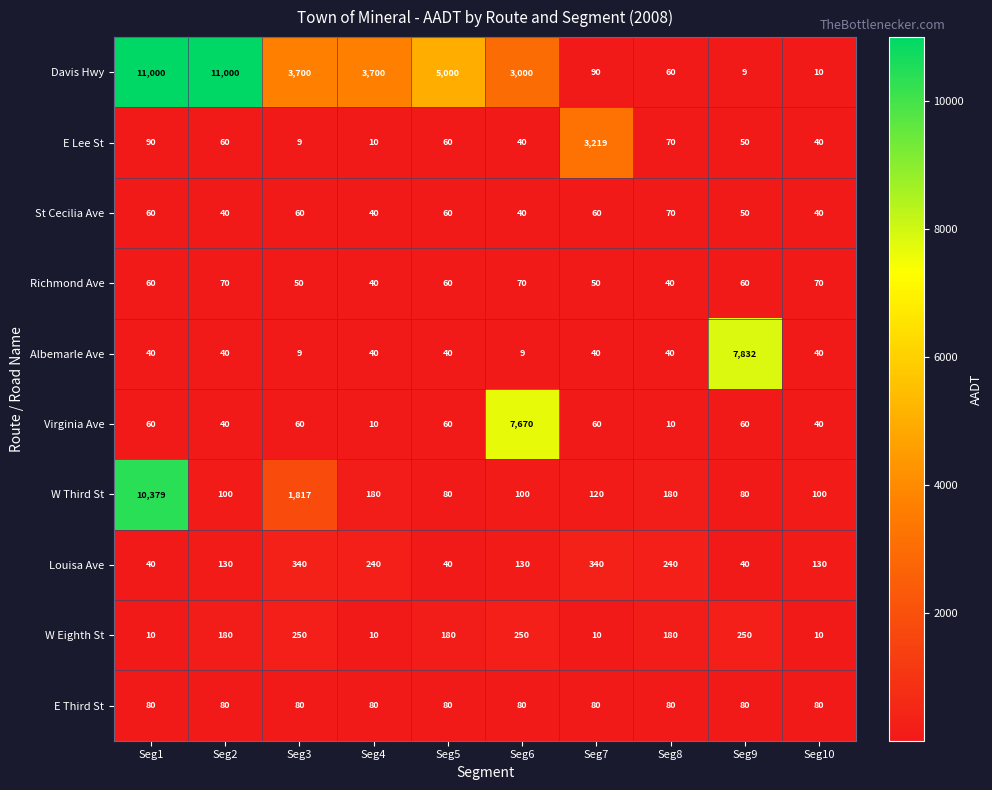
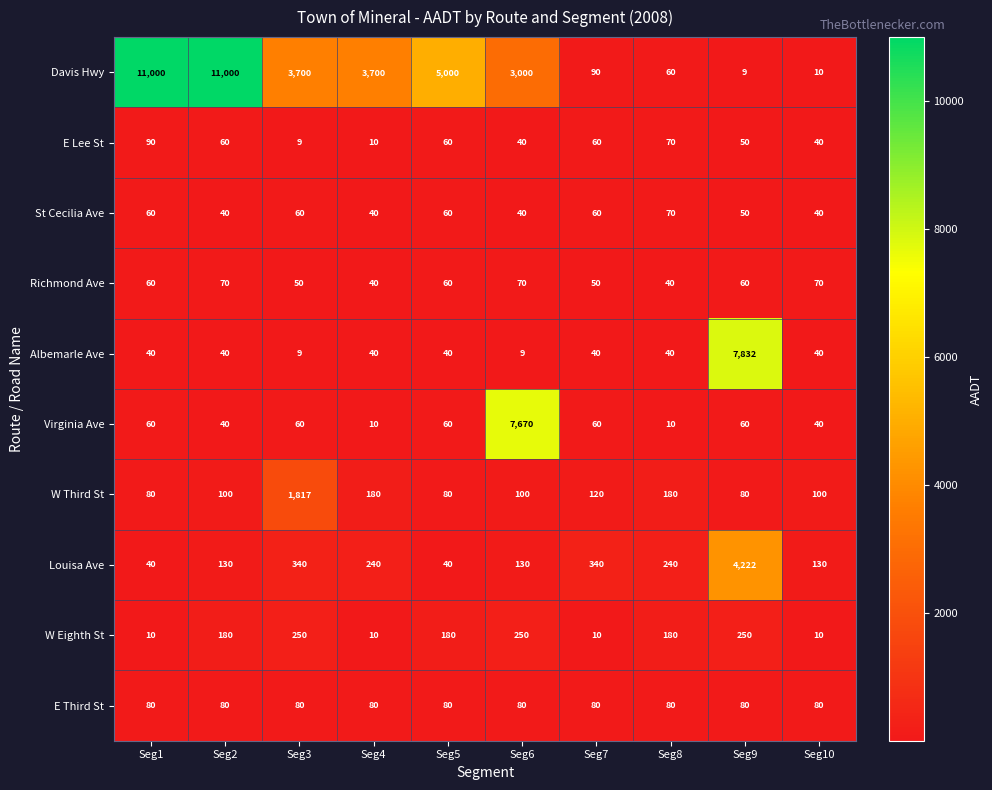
  {
    "Davis Hwy": {
      "Seg1": "11,000",
      "Seg2": "11,000",
      "Seg3": "3,700",
      "Seg4": "3,700",
      "Seg5": "5,000",
      "Seg6": "3,000",
      "Seg7": "90",
      "Seg8": "60",
      "Seg9": "9",
      "Seg10": "10"
    },
    "E Lee St": {
      "Seg1": "90",
      "Seg2": "60",
      "Seg3": "9",
      "Seg4": "10",
      "Seg5": "60",
      "Seg6": "40",
-     "Seg7": "3,219",
+     "Seg7": "60",
      "Seg8": "70",
      "Seg9": "50",
      "Seg10": "40"
    },
    "St Cecilia Ave": {
      "Seg1": "60",
      "Seg2": "40",
      "Seg3": "60",
      "Seg4": "40",
      "Seg5": "60",
      "Seg6": "40",
      "Seg7": "60",
      "Seg8": "70",
      "Seg9": "50",
      "Seg10": "40"
    },
    "Richmond Ave": {
      "Seg1": "60",
      "Seg2": "70",
      "Seg3": "50",
      "Seg4": "40",
      "Seg5": "60",
      "Seg6": "70",
      "Seg7": "50",
      "Seg8": "40",
      "Seg9": "60",
      "Seg10": "70"
    },
    "Albemarle Ave": {
      "Seg1": "40",
      "Seg2": "40",
      "Seg3": "9",
      "Seg4": "40",
      "Seg5": "40",
      "Seg6": "9",
      "Seg7": "40",
      "Seg8": "40",
      "Seg9": "7,832",
      "Seg10": "40"
    },
    "Virginia Ave": {
      "Seg1": "60",
      "Seg2": "40",
      "Seg3": "60",
      "Seg4": "10",
      "Seg5": "60",
      "Seg6": "7,670",
      "Seg7": "60",
      "Seg8": "10",
      "Seg9": "60",
      "Seg10": "40"
    },
    "W Third St": {
-     "Seg1": "10,379",
+     "Seg1": "80",
      "Seg2": "100",
      "Seg3": "1,817",
      "Seg4": "180",
      "Seg5": "80",
      "Seg6": "100",
      "Seg7": "120",
      "Seg8": "180",
      "Seg9": "80",
      "Seg10": "100"
    },
    "Louisa Ave": {
      "Seg1": "40",
      "Seg2": "130",
      "Seg3": "340",
      "Seg4": "240",
      "Seg5": "40",
      "Seg6": "130",
      "Seg7": "340",
      "Seg8": "240",
-     "Seg9": "40",
+     "Seg9": "4,222",
      "Seg10": "130"
    },
    "W Eighth St": {
      "Seg1": "10",
      "Seg2": "180",
      "Seg3": "250",
      "Seg4": "10",
      "Seg5": "180",
      "Seg6": "250",
      "Seg7": "10",
      "Seg8": "180",
      "Seg9": "250",
      "Seg10": "10"
    },
    "E Third St": {
      "Seg1": "80",
      "Seg2": "80",
      "Seg3": "80",
      "Seg4": "80",
      "Seg5": "80",
      "Seg6": "80",
      "Seg7": "80",
      "Seg8": "80",
      "Seg9": "80",
      "Seg10": "80"
    }
  }
